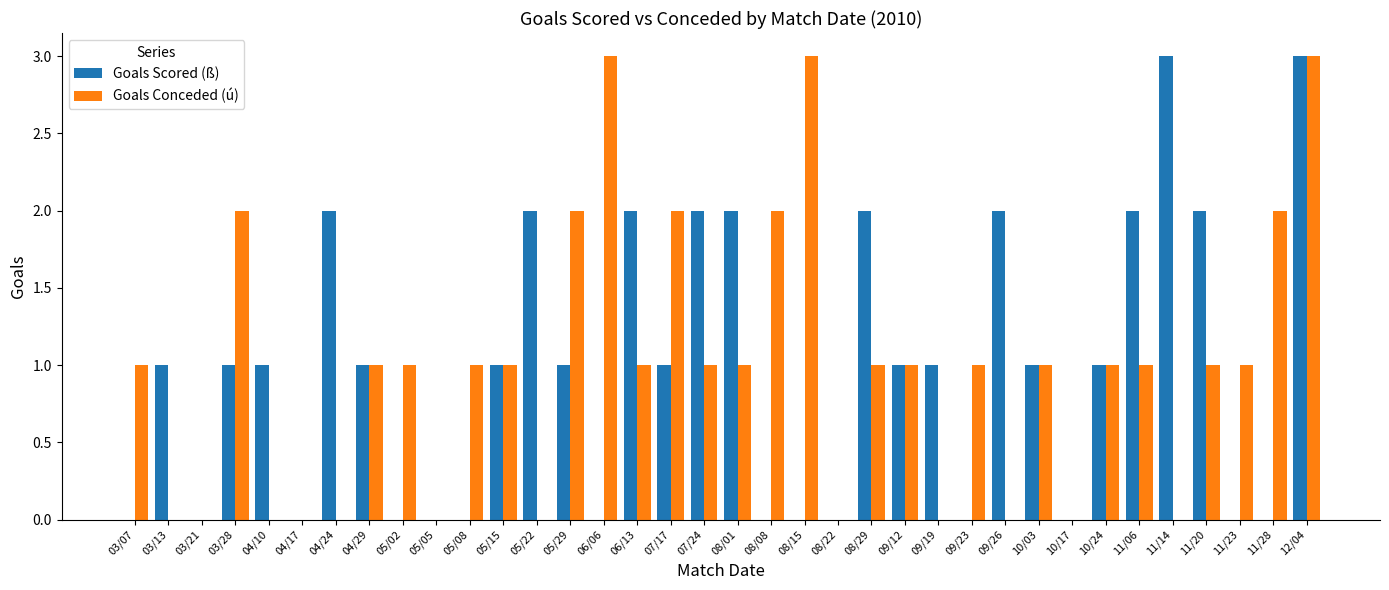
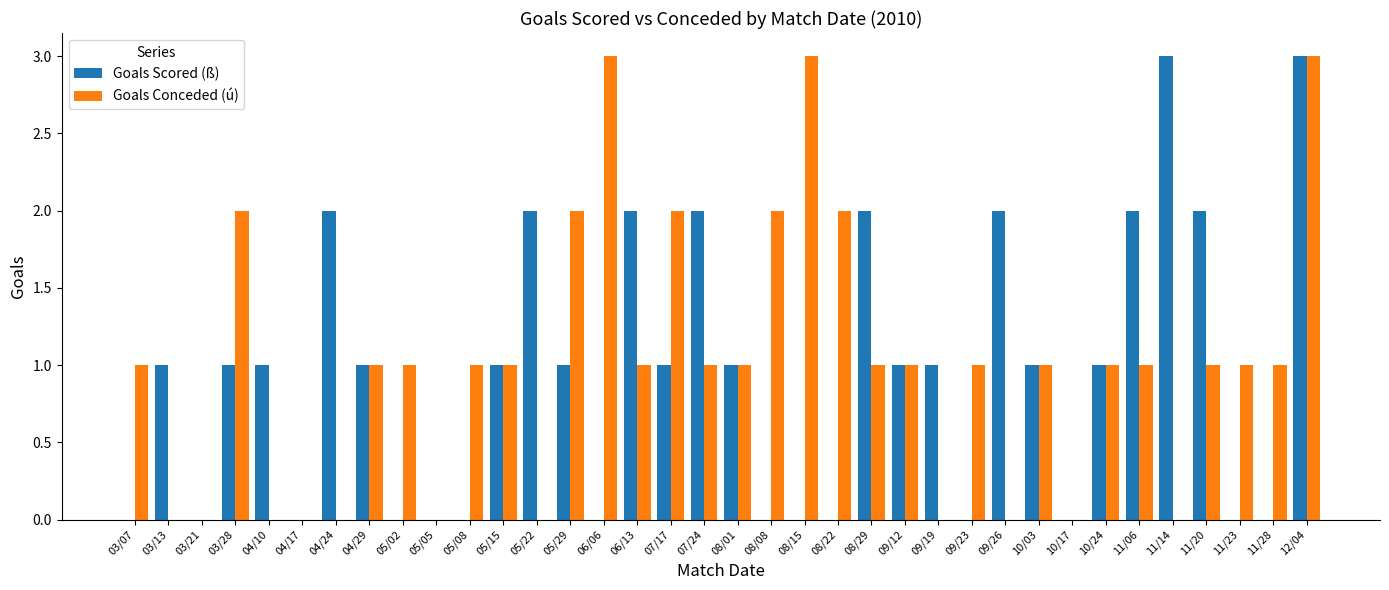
  {
    "Goals Scored (ß)": {
      "03/07": 0,
      "03/13": 1,
      "03/21": 0,
      "03/28": 1,
      "04/10": 1,
      "04/17": 0,
      "04/24": 2,
      "04/29": 1,
      "05/02": 0,
      "05/05": 0,
      "05/08": 0,
      "05/15": 1,
      "05/22": 2,
      "05/29": 1,
      "06/06": 0,
      "06/13": 2,
      "07/17": 1,
      "07/24": 2,
-     "08/01": 2,
+     "08/01": 1,
      "08/08": 0,
      "08/15": 0,
      "08/22": 0,
      "08/29": 2,
      "09/12": 1,
      "09/19": 1,
      "09/23": 0,
      "09/26": 2,
      "10/03": 1,
      "10/17": 0,
      "10/24": 1,
      "11/06": 2,
      "11/14": 3,
      "11/20": 2,
      "11/23": 0,
      "11/28": 0,
      "12/04": 3
    },
    "Goals Conceded (ú)": {
      "03/07": 1,
      "03/13": 0,
      "03/21": 0,
      "03/28": 2,
      "04/10": 0,
      "04/17": 0,
      "04/24": 0,
      "04/29": 1,
      "05/02": 1,
      "05/05": 0,
      "05/08": 1,
      "05/15": 1,
      "05/22": 0,
      "05/29": 2,
      "06/06": 3,
      "06/13": 1,
      "07/17": 2,
      "07/24": 1,
      "08/01": 1,
      "08/08": 2,
      "08/15": 3,
-     "08/22": 0,
+     "08/22": 2,
      "08/29": 1,
      "09/12": 1,
      "09/19": 0,
      "09/23": 1,
      "09/26": 0,
      "10/03": 1,
      "10/17": 0,
      "10/24": 1,
      "11/06": 1,
      "11/14": 0,
      "11/20": 1,
      "11/23": 1,
-     "11/28": 2,
+     "11/28": 1,
      "12/04": 3
    }
  }
